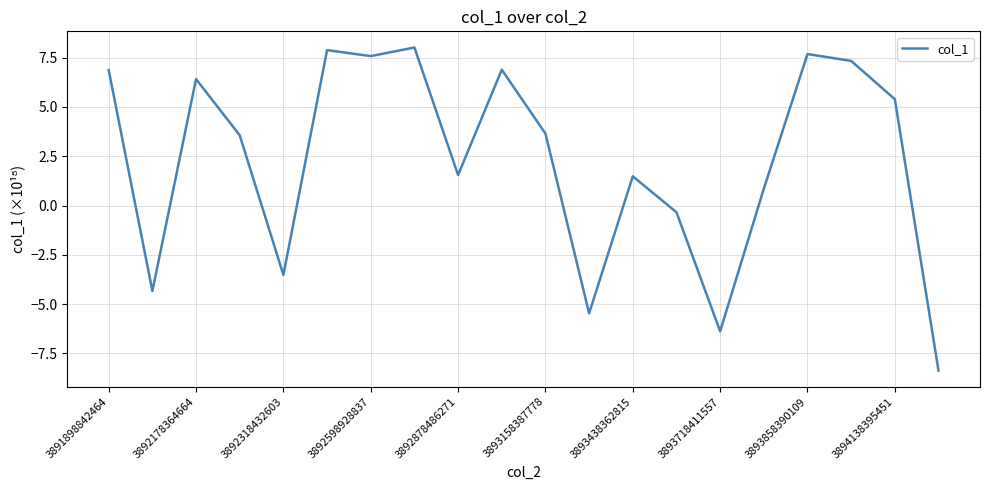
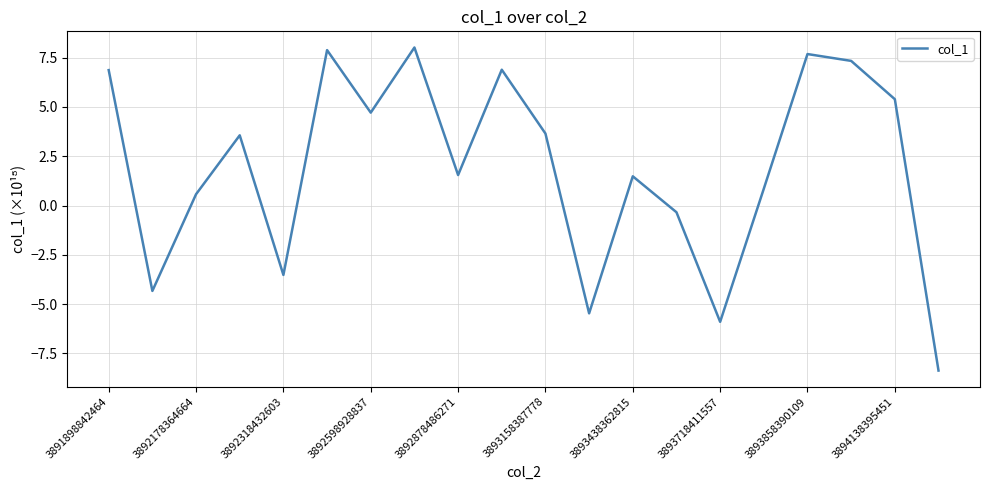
  {
    "3891898842464": 6.9,
-   "3892178364664": 6.4,
+   "3892178364664": 0.6,
    "3892318432603": -3.5,
-   "3892598928837": 7.6,
+   "3892598928837": 4.7,
    "3892878486271": 1.5,
    "3893158387778": 3.7,
    "3893438362815": 1.5,
-   "3893718411557": -6.4,
+   "3893718411557": -5.9,
    "3893858390109": 7.7,
    "3894138395451": 5.4
  }
